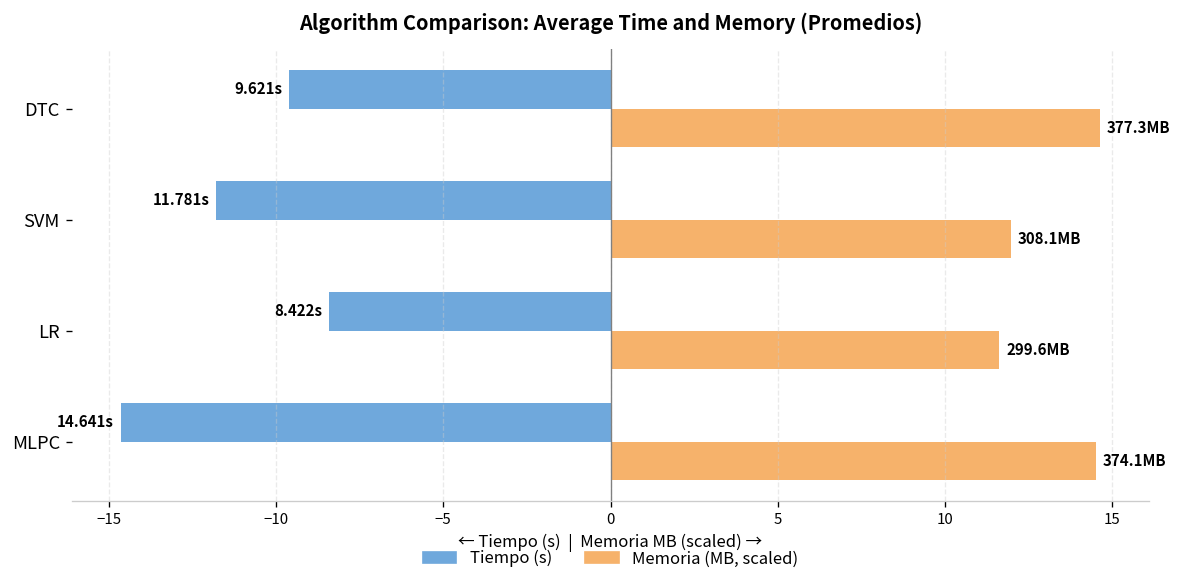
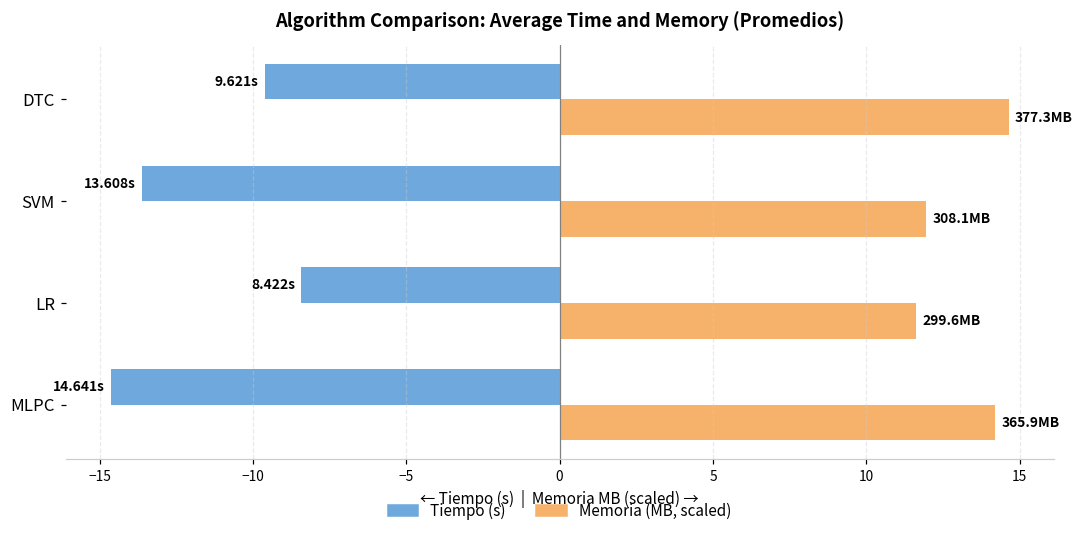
  {
    "Tiempo (s)": {
-     "SVM": "11.781s"
+     "SVM": "13.608s"
    },
    "Memoria (MB, scaled)": {
-     "MLPC": "374.1"
+     "MLPC": "365.9"
    }
  }
